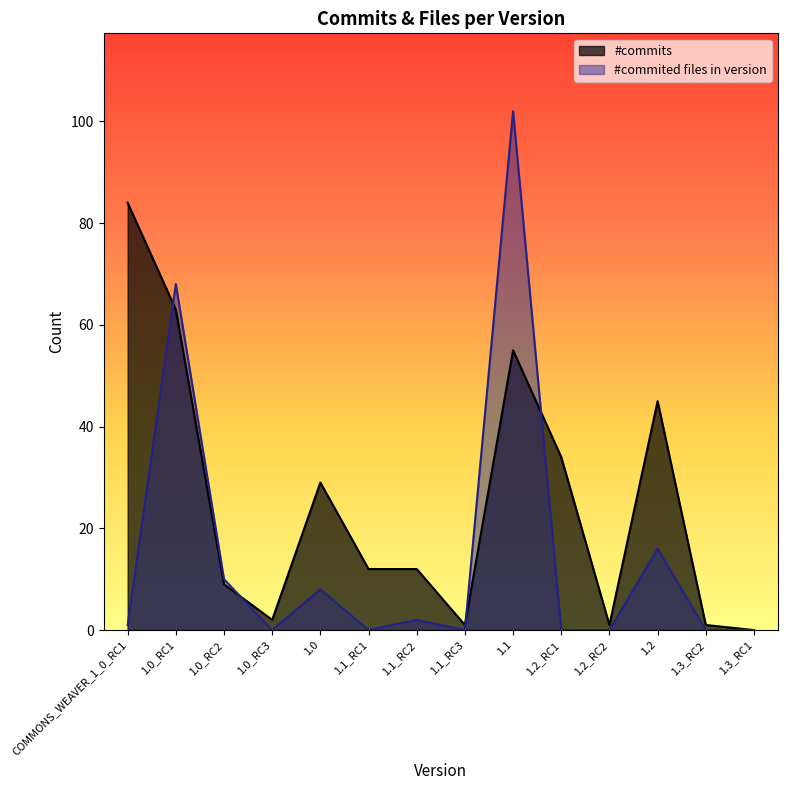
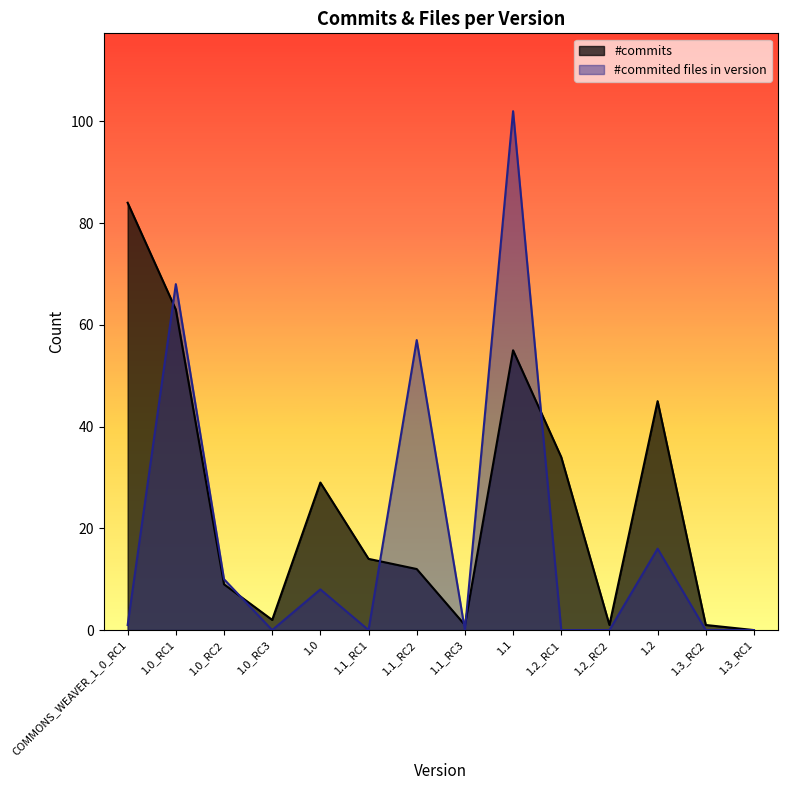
  {
    "#commits": {
      "COMMONS_WEAVER_1_0_RC1": 84,
      "1.0_RC1": 63,
      "1.0_RC2": 9,
      "1.0_RC3": 2,
      "1.0": 29,
-     "1.1_RC1": 12,
+     "1.1_RC1": 14,
      "1.1_RC2": 12,
      "1.1_RC3": 1,
      "1.1": 55,
      "1.2_RC1": 34,
      "1.2_RC2": 1,
      "1.2": 45,
      "1.3_RC2": 1
    },
    "#commited files in version": {
      "COMMONS_WEAVER_1_0_RC1": 1,
      "1.0_RC1": 68,
      "1.0_RC2": 10,
      "1.0_RC3": 0,
      "1.0": 8,
      "1.1_RC1": 0,
-     "1.1_RC2": 2,
+     "1.1_RC2": 57,
      "1.1_RC3": 0,
      "1.1": 102,
      "1.2_RC1": 0,
      "1.2_RC2": 0,
      "1.2": 16,
      "1.3_RC2": 0
    }
  }
